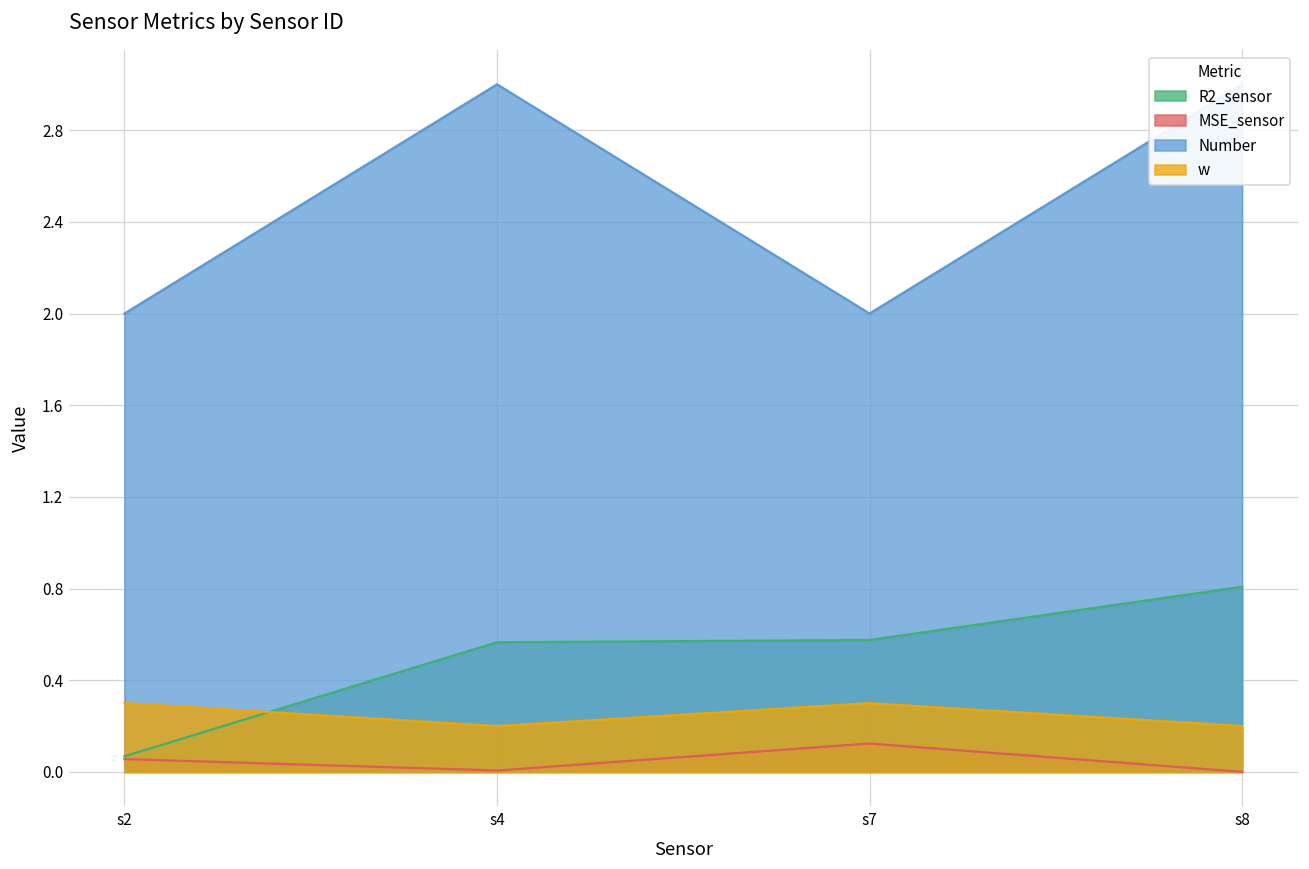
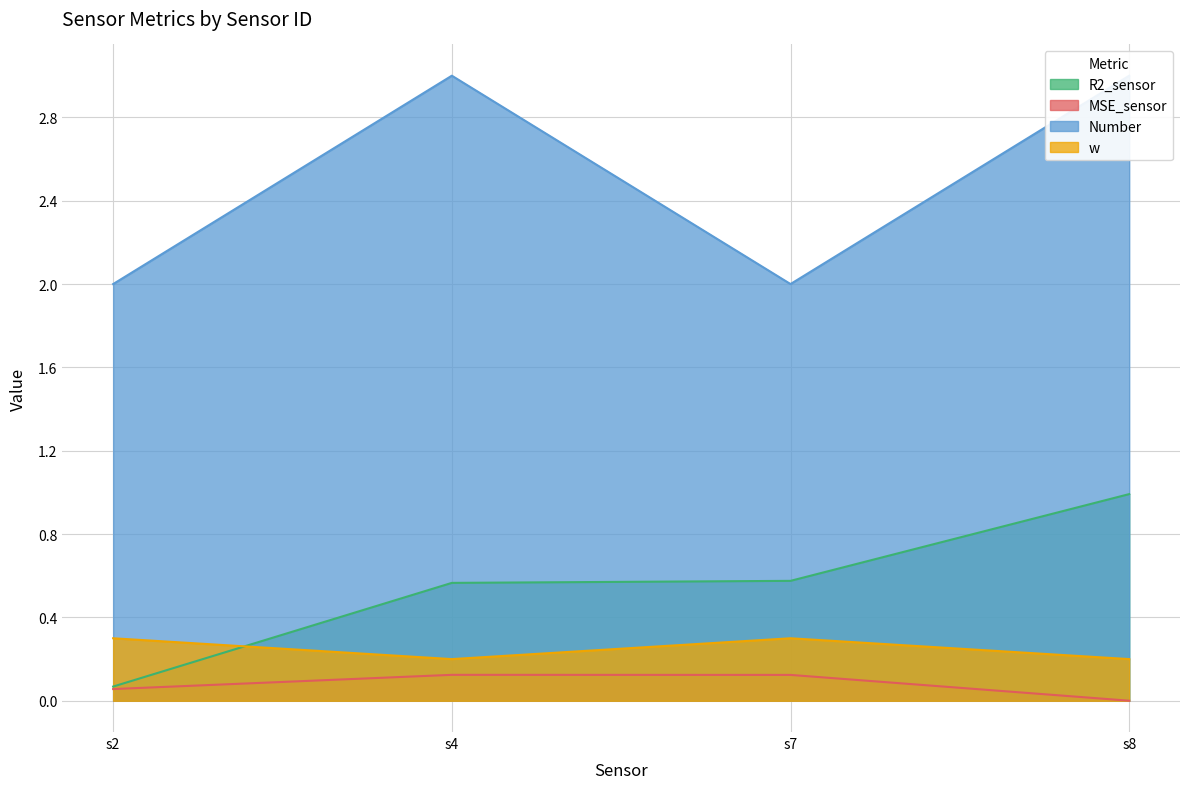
  {
    "R2_sensor": {
      "s4": 0.57,
      "s7": 0.58,
-     "s8": 0.81
+     "s8": 0.99
    },
    "MSE_sensor": {
-     "s4": 0.01,
+     "s4": 0.12,
      "s7": 0.12,
      "s8": 0.00
    },
    "Number": {
      "s2": 2.00,
      "s4": 3.00,
      "s7": 2.00
    },
    "w": {
      "s2": 0.30,
      "s4": 0.20,
      "s7": 0.30,
      "s8": 0.20
    }
  }
